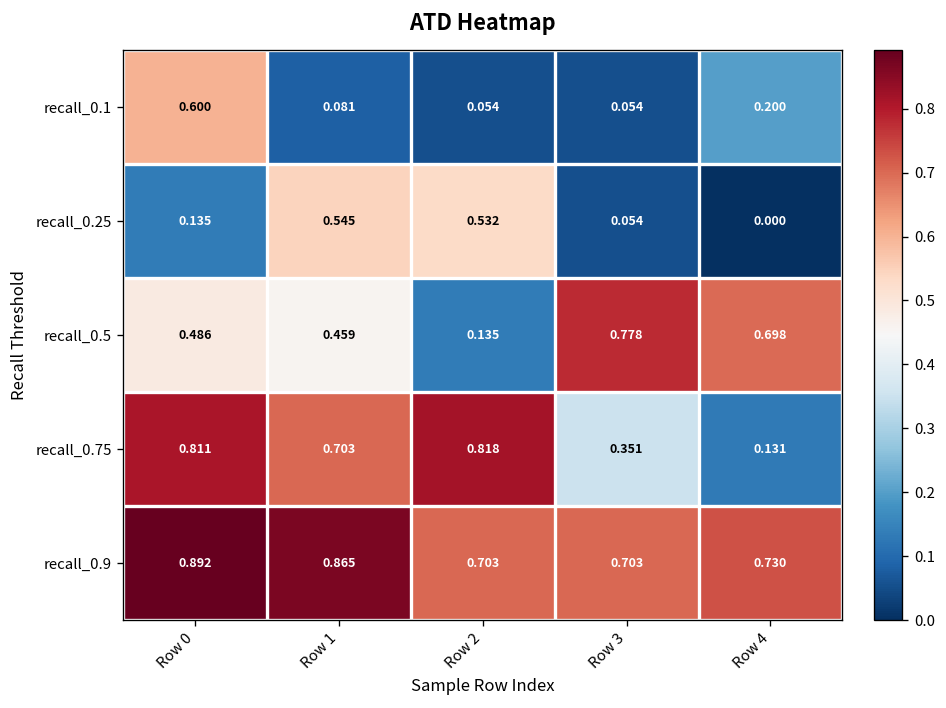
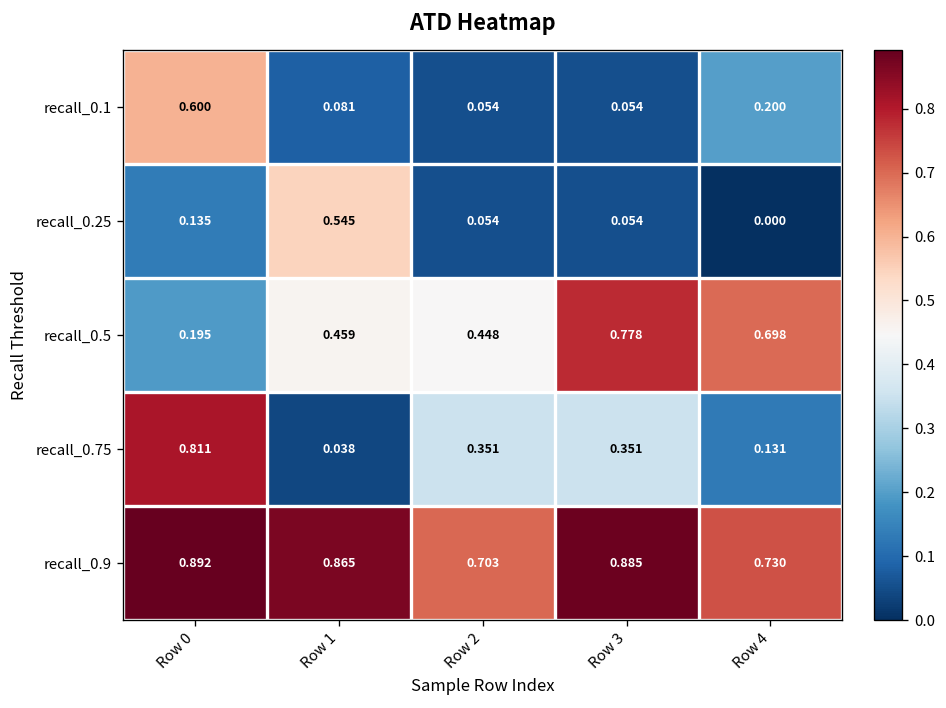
  {
    "recall_0.1": {
      "Row 0": 0.600,
      "Row 1": 0.081,
      "Row 2": 0.054,
      "Row 3": 0.054,
      "Row 4": 0.200
    },
    "recall_0.25": {
      "Row 0": 0.135,
      "Row 1": 0.545,
-     "Row 2": 0.532,
+     "Row 2": 0.054,
      "Row 3": 0.054,
      "Row 4": 0.000
    },
    "recall_0.5": {
-     "Row 0": 0.486,
+     "Row 0": 0.195,
      "Row 1": 0.459,
-     "Row 2": 0.135,
+     "Row 2": 0.448,
      "Row 3": 0.778,
      "Row 4": 0.698
    },
    "recall_0.75": {
      "Row 0": 0.811,
-     "Row 1": 0.703,
-     "Row 2": 0.818,
+     "Row 1": 0.038,
+     "Row 2": 0.351,
      "Row 3": 0.351,
      "Row 4": 0.131
    },
    "recall_0.9": {
      "Row 0": 0.892,
      "Row 1": 0.865,
      "Row 2": 0.703,
-     "Row 3": 0.703,
+     "Row 3": 0.885,
      "Row 4": 0.730
    }
  }
